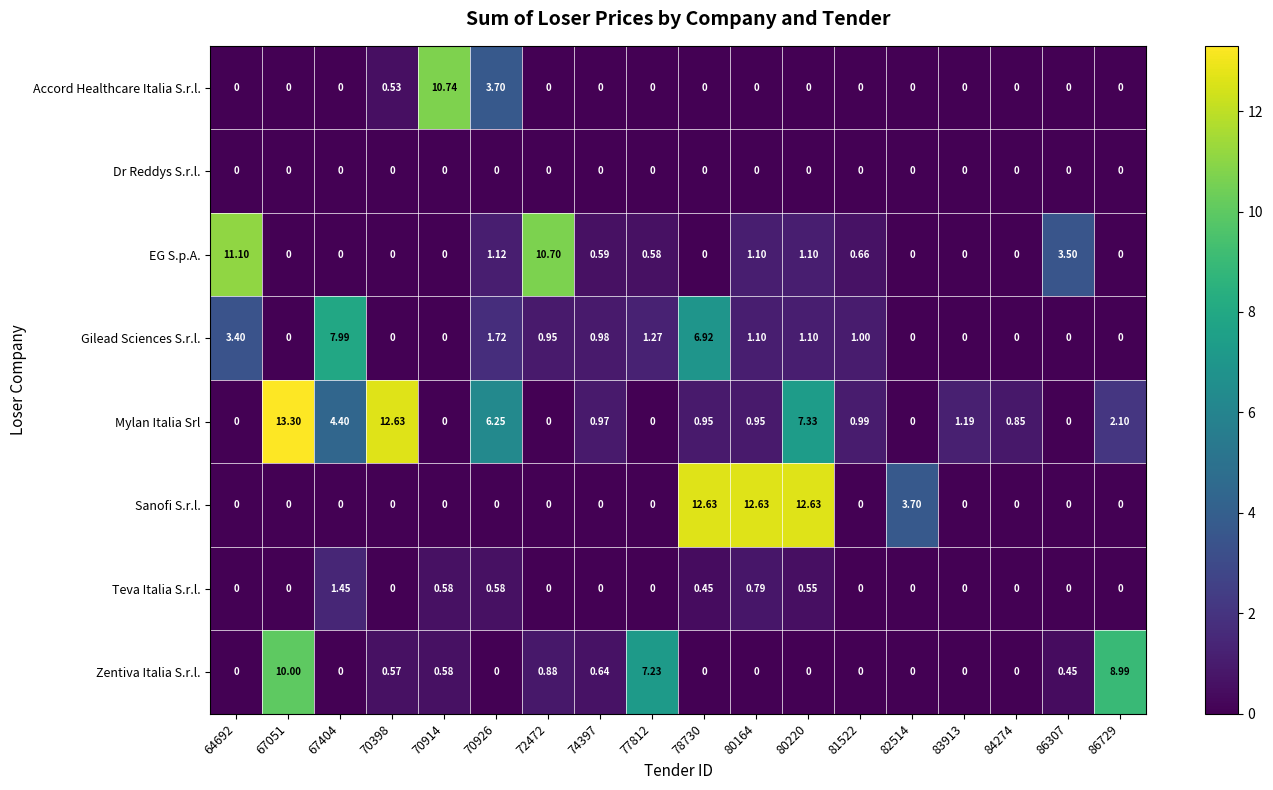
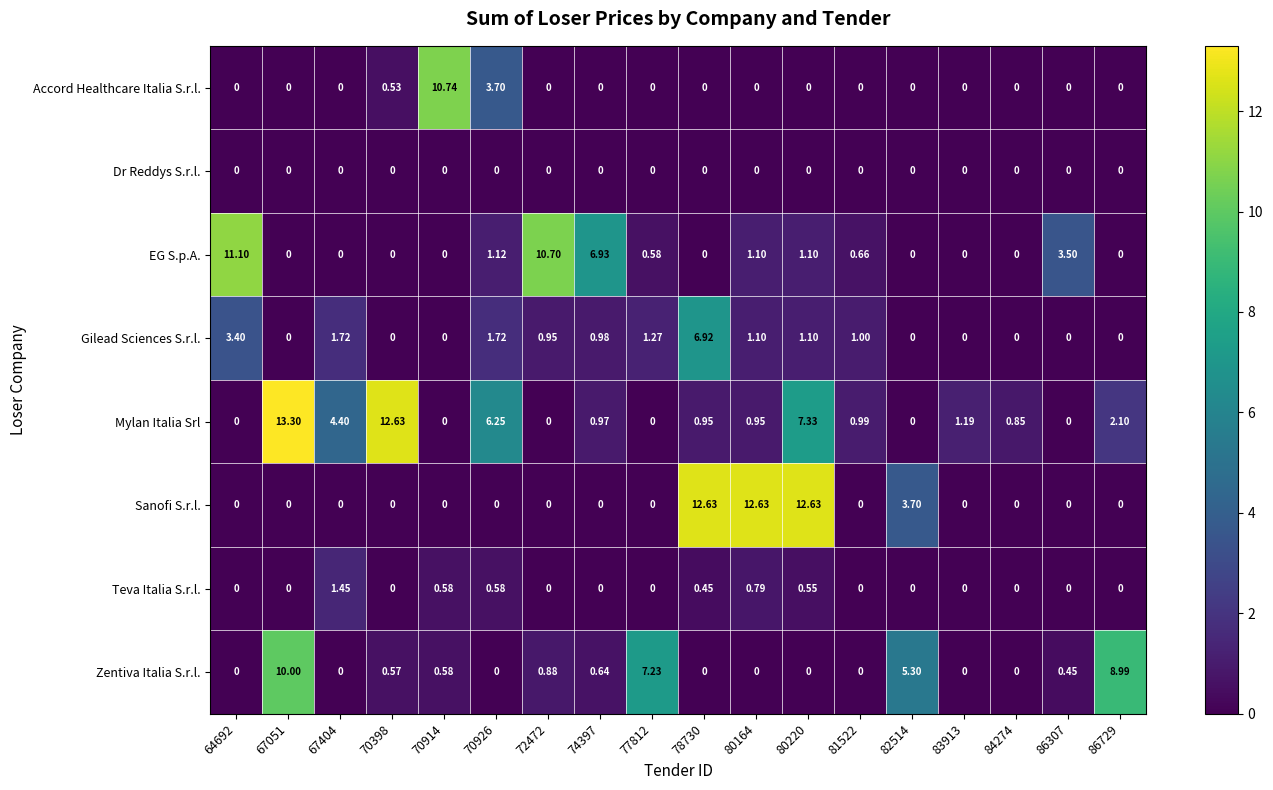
  {
    "Accord Healthcare Italia S.r.l.": {
      "64692": 0,
      "67051": 0,
      "67404": 0,
      "70398": 0.53,
      "70914": 10.74,
      "70926": 3.70,
      "72472": 0,
      "74397": 0,
      "77812": 0,
      "78730": 0,
      "80164": 0,
      "80220": 0,
      "81522": 0,
      "82514": 0,
      "83913": 0,
      "84274": 0,
      "86307": 0,
      "86729": 0
    },
    "Dr Reddys S.r.l.": {
      "64692": 0,
      "67051": 0,
      "67404": 0,
      "70398": 0,
      "70914": 0,
      "70926": 0,
      "72472": 0,
      "74397": 0,
      "77812": 0,
      "78730": 0,
      "80164": 0,
      "80220": 0,
      "81522": 0,
      "82514": 0,
      "83913": 0,
      "84274": 0,
      "86307": 0,
      "86729": 0
    },
    "EG S.p.A.": {
      "64692": 11.10,
      "67051": 0,
      "67404": 0,
      "70398": 0,
      "70914": 0,
      "70926": 1.12,
      "72472": 10.70,
-     "74397": 0.59,
+     "74397": 6.93,
      "77812": 0.58,
      "78730": 0,
      "80164": 1.10,
      "80220": 1.10,
      "81522": 0.66,
      "82514": 0,
      "83913": 0,
      "84274": 0,
      "86307": 3.50,
      "86729": 0
    },
    "Gilead Sciences S.r.l.": {
      "64692": 3.40,
      "67051": 0,
-     "67404": 7.99,
+     "67404": 1.72,
      "70398": 0,
      "70914": 0,
      "70926": 1.72,
      "72472": 0.95,
      "74397": 0.98,
      "77812": 1.27,
      "78730": 6.92,
      "80164": 1.10,
      "80220": 1.10,
      "81522": 1.00,
      "82514": 0,
      "83913": 0,
      "84274": 0,
      "86307": 0,
      "86729": 0
    },
    "Mylan Italia Srl": {
      "64692": 0,
      "67051": 13.30,
      "67404": 4.40,
      "70398": 12.63,
      "70914": 0,
      "70926": 6.25,
      "72472": 0,
      "74397": 0.97,
      "77812": 0,
      "78730": 0.95,
      "80164": 0.95,
      "80220": 7.33,
      "81522": 0.99,
      "82514": 0,
      "83913": 1.19,
      "84274": 0.85,
      "86307": 0,
      "86729": 2.10
    },
    "Sanofi S.r.l.": {
      "64692": 0,
      "67051": 0,
      "67404": 0,
      "70398": 0,
      "70914": 0,
      "70926": 0,
      "72472": 0,
      "74397": 0,
      "77812": 0,
      "78730": 12.63,
      "80164": 12.63,
      "80220": 12.63,
      "81522": 0,
      "82514": 3.70,
      "83913": 0,
      "84274": 0,
      "86307": 0,
      "86729": 0
    },
    "Teva Italia S.r.l.": {
      "64692": 0,
      "67051": 0,
      "67404": 1.45,
      "70398": 0,
      "70914": 0.58,
      "70926": 0.58,
      "72472": 0,
      "74397": 0,
      "77812": 0,
      "78730": 0.45,
      "80164": 0.79,
      "80220": 0.55,
      "81522": 0,
      "82514": 0,
      "83913": 0,
      "84274": 0,
      "86307": 0,
      "86729": 0
    },
    "Zentiva Italia S.r.l.": {
      "64692": 0,
      "67051": 10.00,
      "67404": 0,
      "70398": 0.57,
      "70914": 0.58,
      "70926": 0,
      "72472": 0.88,
      "74397": 0.64,
      "77812": 7.23,
      "78730": 0,
      "80164": 0,
      "80220": 0,
      "81522": 0,
-     "82514": 0,
+     "82514": 5.30,
      "83913": 0,
      "84274": 0,
      "86307": 0.45,
      "86729": 8.99
    }
  }
